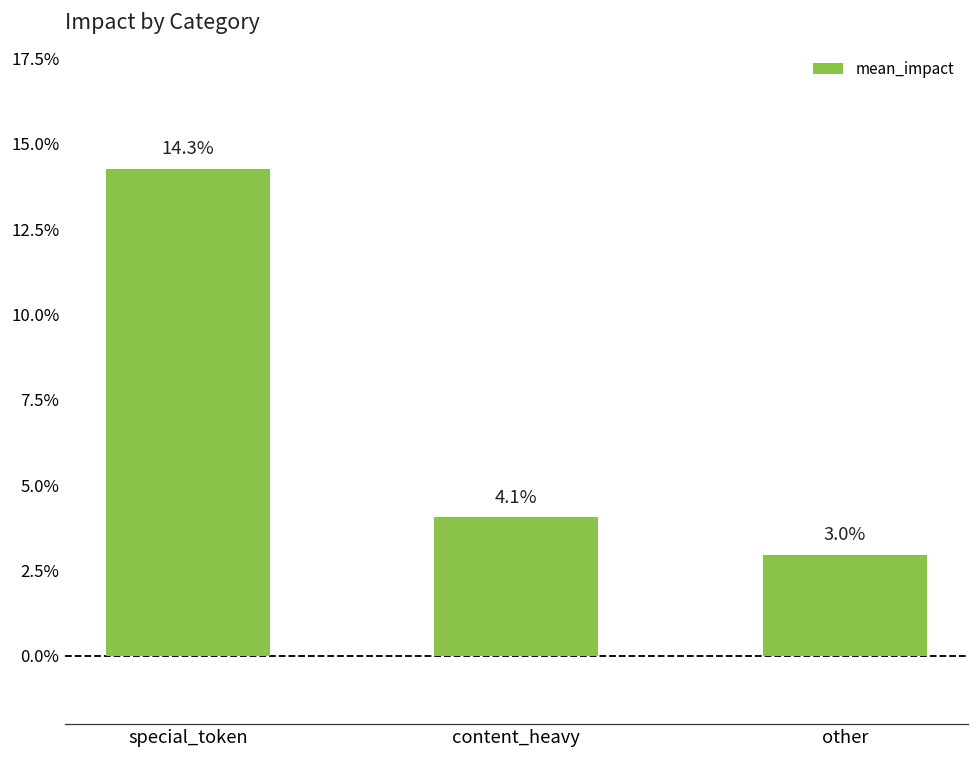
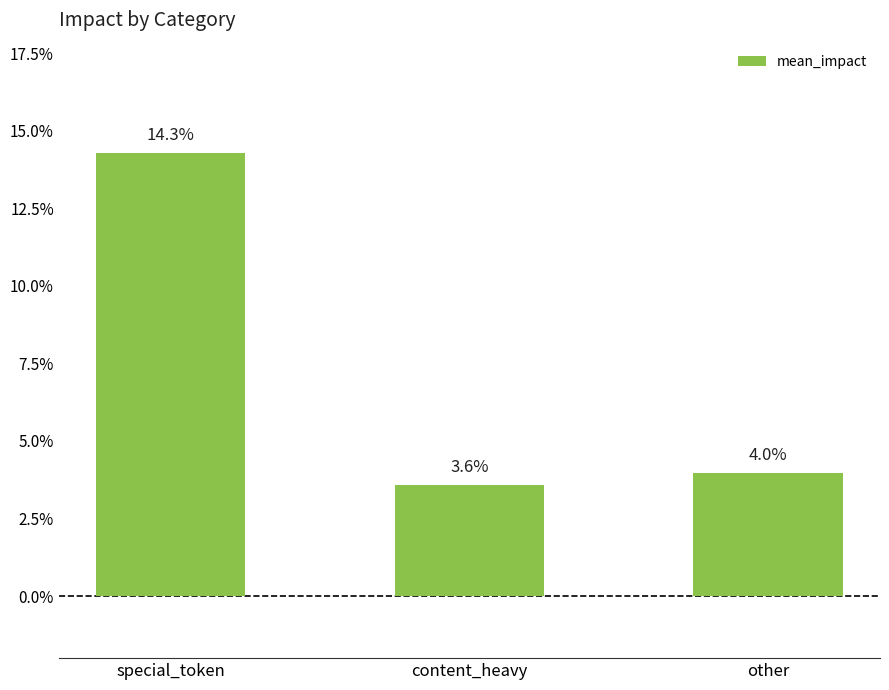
  {
    "special_token": "14.3%",
-   "content_heavy": "4.1%",
-   "other": "3.0%"
+   "content_heavy": "3.6%",
+   "other": "4.0%"
  }
